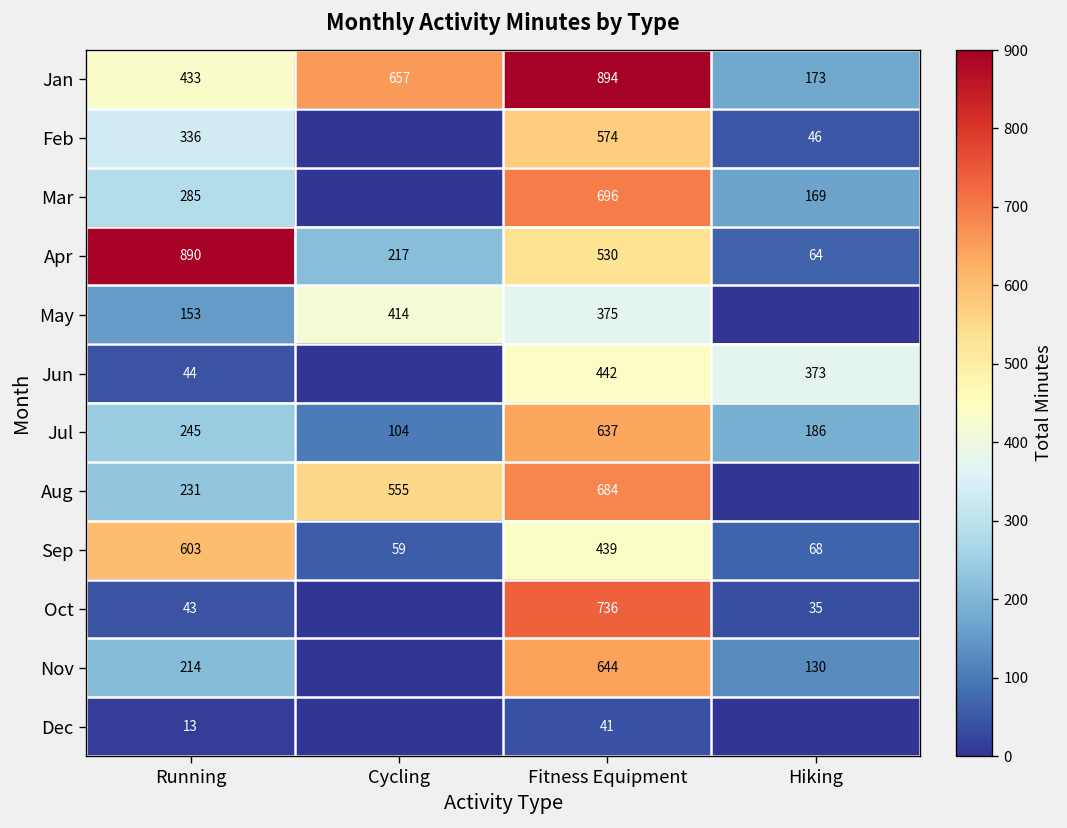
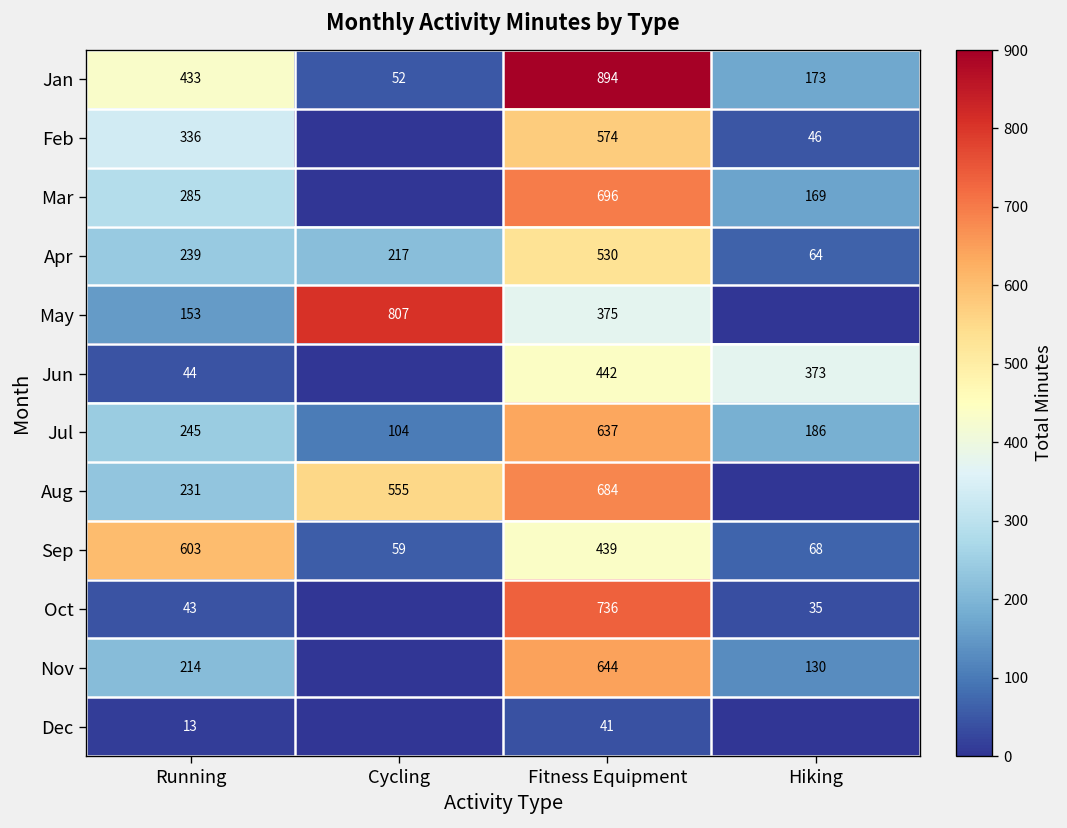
  {
    "Jan": {
      "Running": 433,
-     "Cycling": 657,
+     "Cycling": 52,
      "Fitness Equipment": 894,
      "Hiking": 173
    },
    "Feb": {
      "Running": 336,
      "Fitness Equipment": 574,
      "Hiking": 46
    },
    "Mar": {
      "Running": 285,
      "Fitness Equipment": 696,
      "Hiking": 169
    },
    "Apr": {
-     "Running": 890,
+     "Running": 239,
      "Cycling": 217,
      "Fitness Equipment": 530,
      "Hiking": 64
    },
    "May": {
      "Running": 153,
-     "Cycling": 414,
+     "Cycling": 807,
      "Fitness Equipment": 375
    },
    "Jun": {
      "Running": 44,
      "Fitness Equipment": 442,
      "Hiking": 373
    },
    "Jul": {
      "Running": 245,
      "Cycling": 104,
      "Fitness Equipment": 637,
      "Hiking": 186
    },
    "Aug": {
      "Running": 231,
      "Cycling": 555,
      "Fitness Equipment": 684
    },
    "Sep": {
      "Running": 603,
      "Cycling": 59,
      "Fitness Equipment": 439,
      "Hiking": 68
    },
    "Oct": {
      "Running": 43,
      "Fitness Equipment": 736,
      "Hiking": 35
    },
    "Nov": {
      "Running": 214,
      "Fitness Equipment": 644,
      "Hiking": 130
    },
    "Dec": {
      "Running": 13,
      "Fitness Equipment": 41
    }
  }
